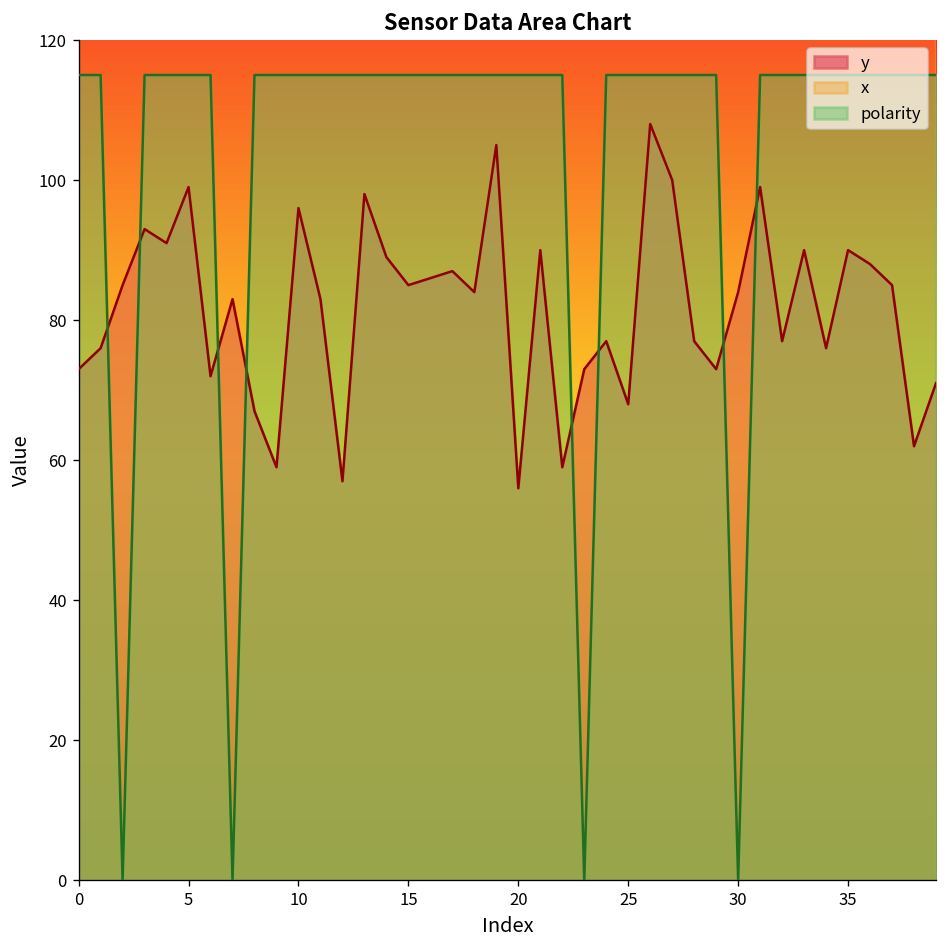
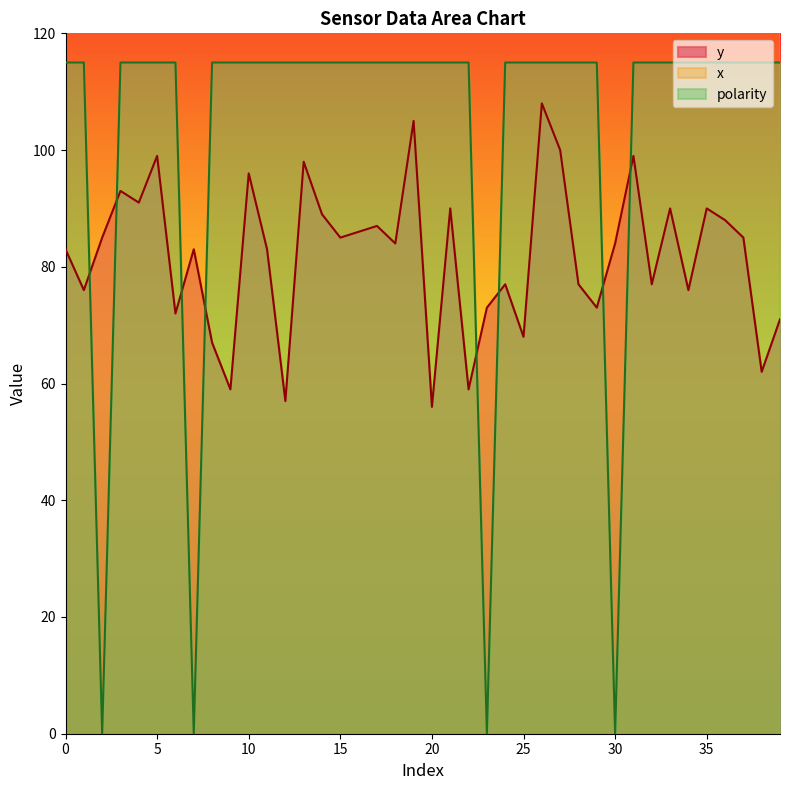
  {
    "y": {
-     "0": 73,
+     "0": 83,
      "5": 99,
      "10": 96,
      "15": 85,
      "20": 56,
      "25": 68,
      "30": 84,
      "35": 90
    },
    "polarity": {
      "0": 115,
      "5": 115,
      "10": 115,
      "15": 115,
      "20": 115,
      "25": 115,
      "30": 0
    }
  }
